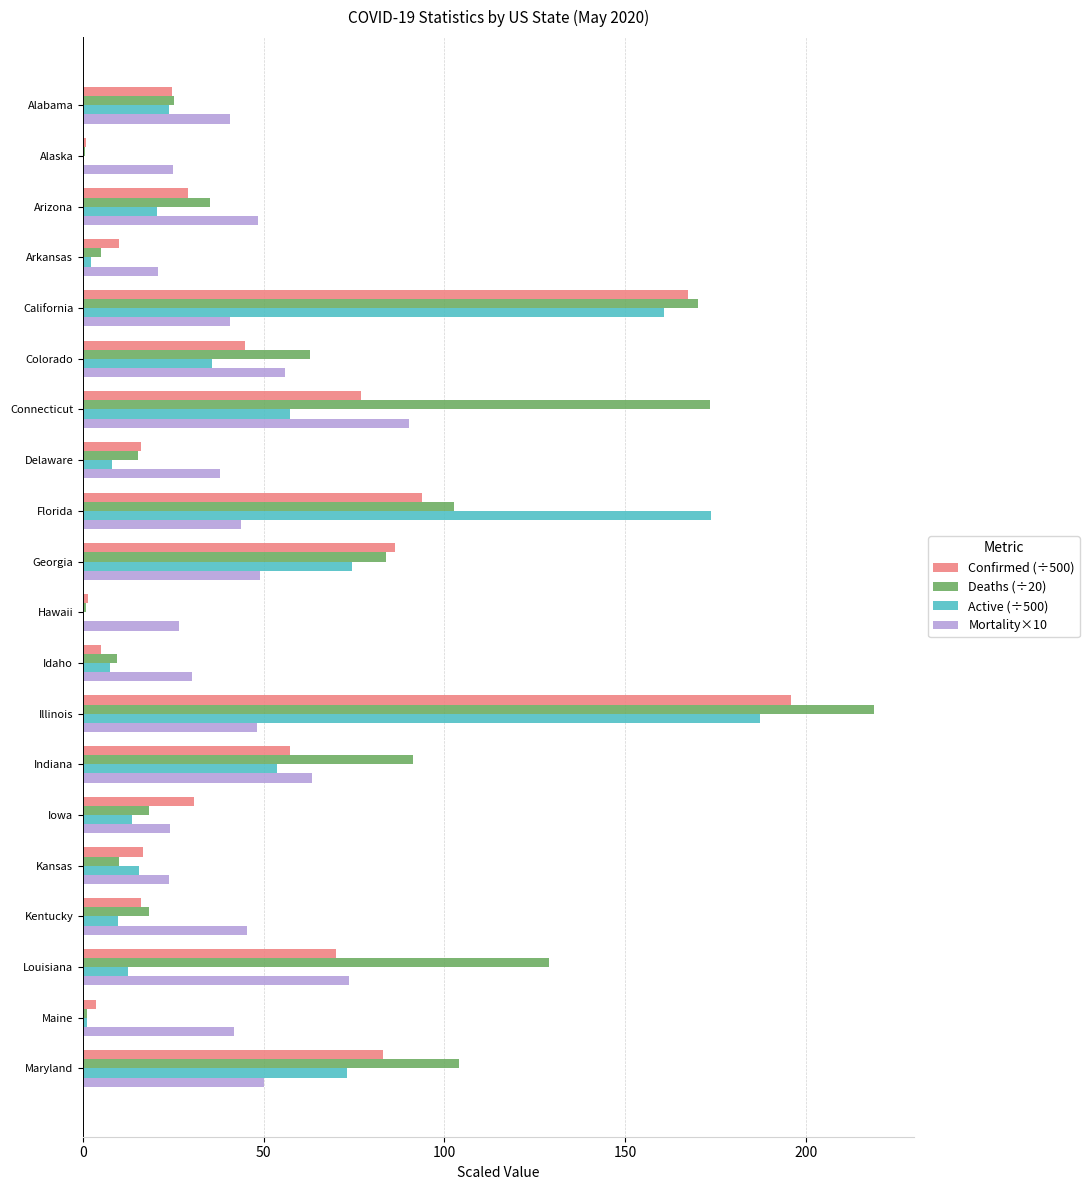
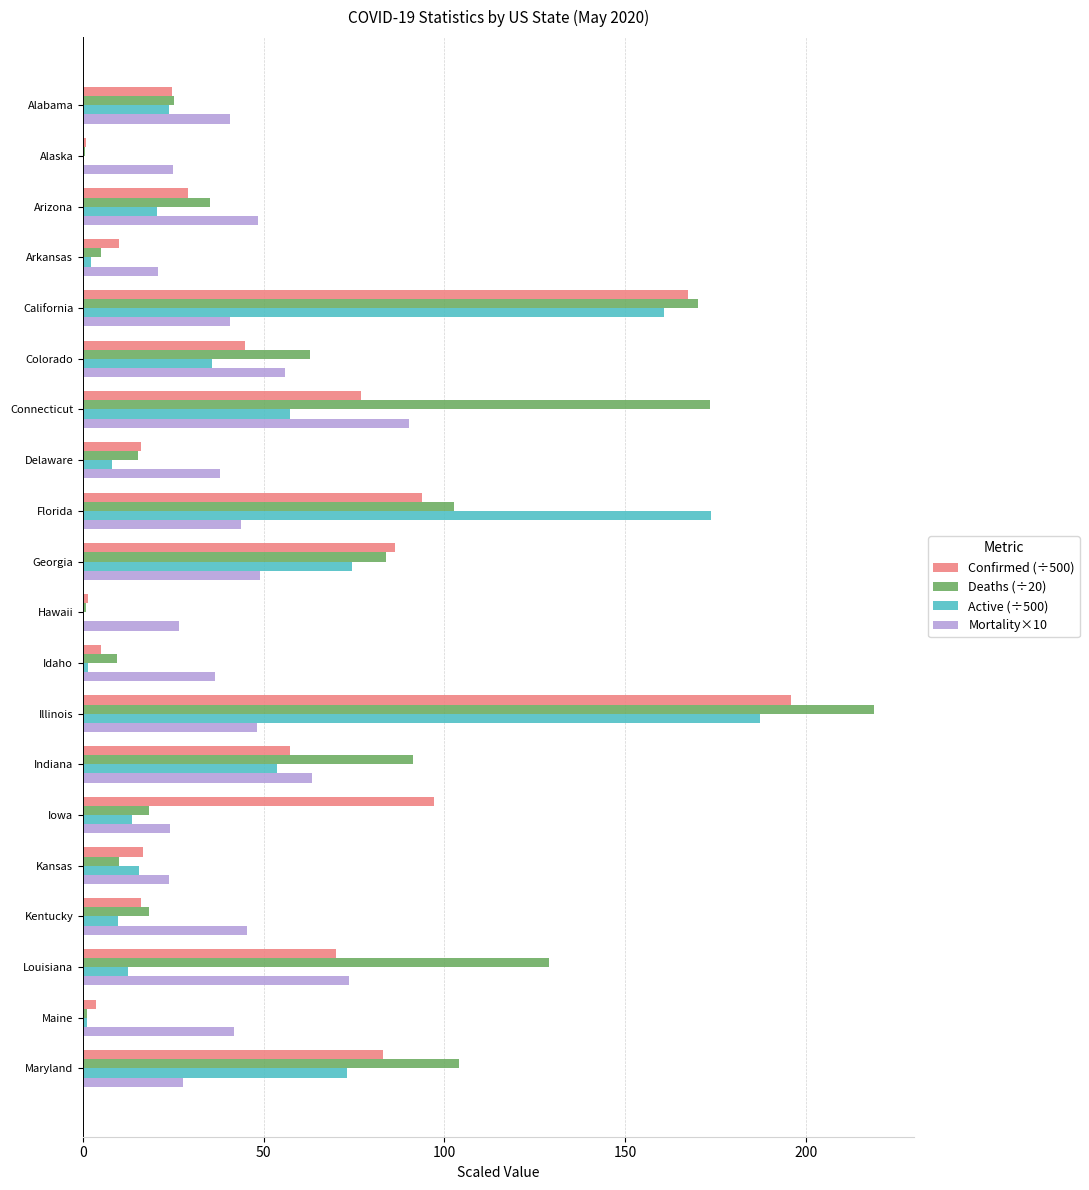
  {
    "Confirmed (÷500)": {
      "Alabama": 25,
      "Alaska": 1,
      "Arizona": 29,
      "Arkansas": 10,
      "California": 168,
      "Colorado": 45,
      "Connecticut": 77,
      "Delaware": 16,
      "Florida": 94,
      "Georgia": 86,
      "Hawaii": 1,
      "Idaho": 5,
      "Illinois": 196,
      "Indiana": 57,
-     "Iowa": 31,
+     "Iowa": 97,
      "Kansas": 17,
      "Kentucky": 16,
      "Louisiana": 70,
      "Maine": 3,
      "Maryland": 83
    },
    "Deaths (÷20)": {
      "Alabama": 25,
      "Arizona": 35,
      "Arkansas": 5,
      "California": 170,
      "Colorado": 63,
      "Connecticut": 174,
      "Delaware": 15,
      "Florida": 103,
      "Georgia": 84,
      "Hawaii": 1,
      "Idaho": 9,
      "Illinois": 219,
      "Indiana": 91,
      "Iowa": 18,
      "Kansas": 10,
      "Kentucky": 18,
      "Louisiana": 129,
      "Maine": 1,
      "Maryland": 104
    },
    "Active (÷500)": {
      "Alabama": 24,
      "Arizona": 20,
      "Arkansas": 2,
      "California": 161,
      "Colorado": 36,
      "Connecticut": 57,
      "Delaware": 8,
      "Florida": 174,
      "Georgia": 74,
-     "Idaho": 8,
+     "Idaho": 1,
      "Illinois": 187,
      "Indiana": 54,
      "Iowa": 14,
      "Kansas": 15,
      "Kentucky": 10,
      "Louisiana": 12,
      "Maine": 1,
      "Maryland": 73
    },
    "Mortality×10": {
      "Alabama": 41,
      "Alaska": 25,
      "Arizona": 48,
      "Arkansas": 21,
      "California": 41,
      "Colorado": 56,
      "Connecticut": 90,
      "Delaware": 38,
      "Florida": 44,
      "Georgia": 49,
      "Hawaii": 27,
-     "Idaho": 30,
+     "Idaho": 37,
      "Illinois": 48,
      "Indiana": 64,
      "Iowa": 24,
      "Kansas": 24,
      "Kentucky": 45,
      "Louisiana": 74,
      "Maine": 42,
-     "Maryland": 50
+     "Maryland": 28
    }
  }
